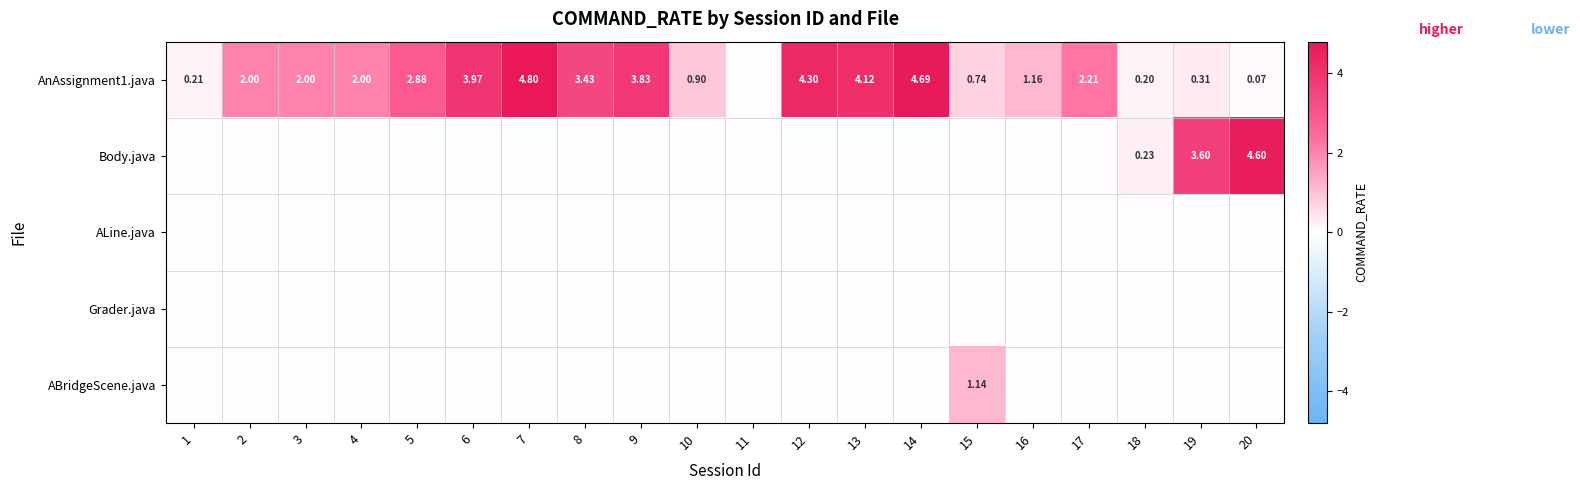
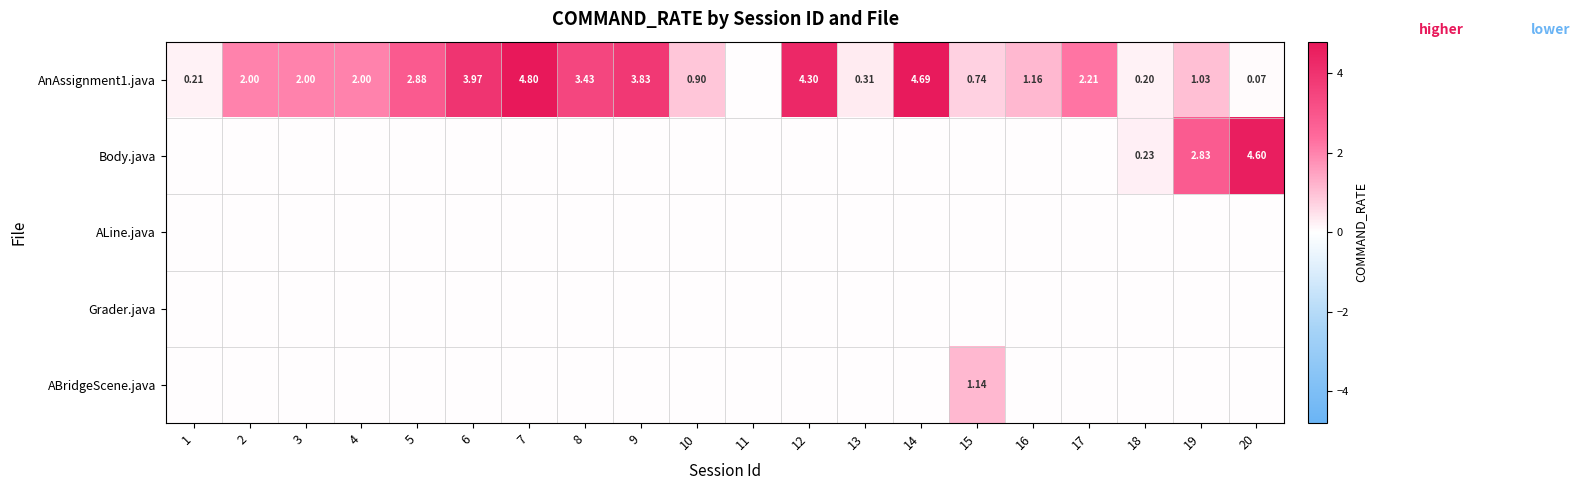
  {
    "AnAssignment1.java": {
      "1": 0.21,
      "2": 2.00,
      "3": 2.00,
      "4": 2.00,
      "5": 2.88,
      "6": 3.97,
      "7": 4.80,
      "8": 3.43,
      "9": 3.83,
      "10": 0.90,
      "12": 4.30,
-     "13": 4.12,
+     "13": 0.31,
      "14": 4.69,
      "15": 0.74,
      "16": 1.16,
      "17": 2.21,
      "18": 0.20,
-     "19": 0.31,
+     "19": 1.03,
      "20": 0.07
    },
    "Body.java": {
      "18": 0.23,
-     "19": 3.60,
+     "19": 2.83,
      "20": 4.60
    },
    "ABridgeScene.java": {
      "15": 1.14
    }
  }
